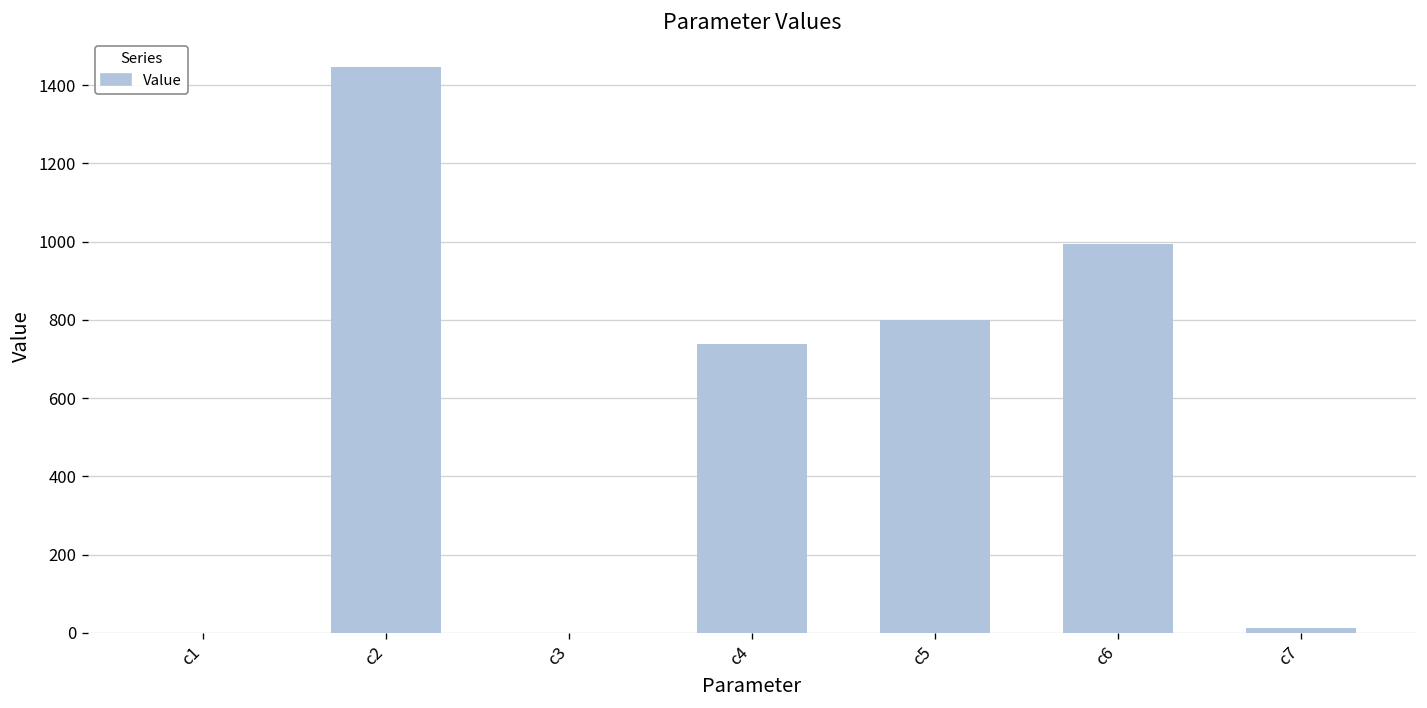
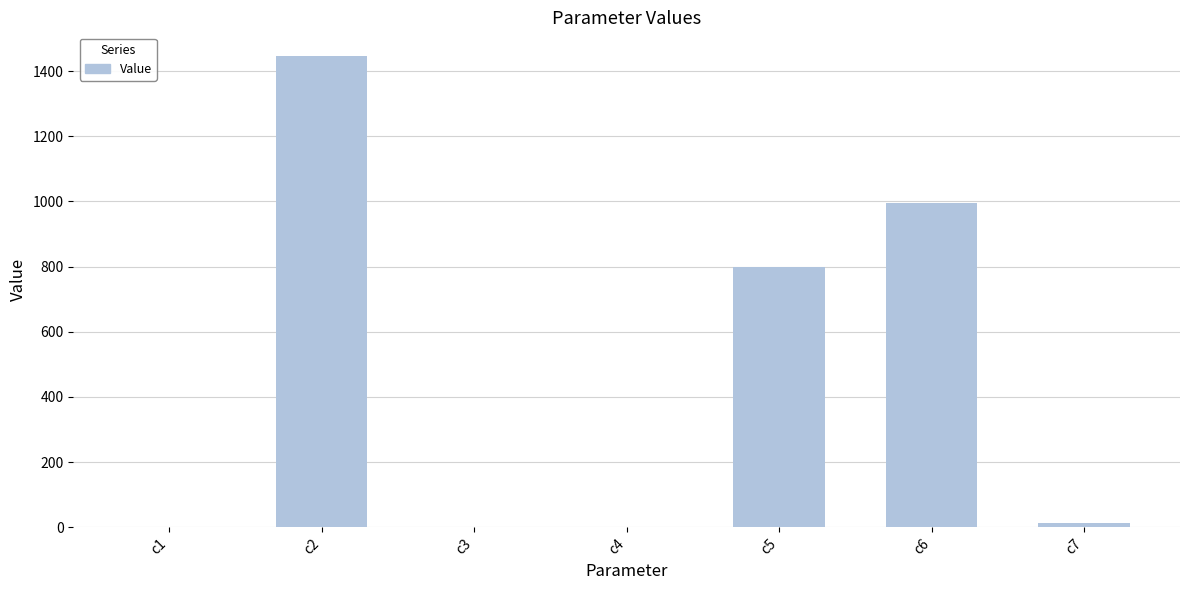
  {
    "c2": 1450,
-   "c4": 740,
+   "c4": 0,
    "c5": 800,
    "c6": 990,
    "c7": 10
  }
